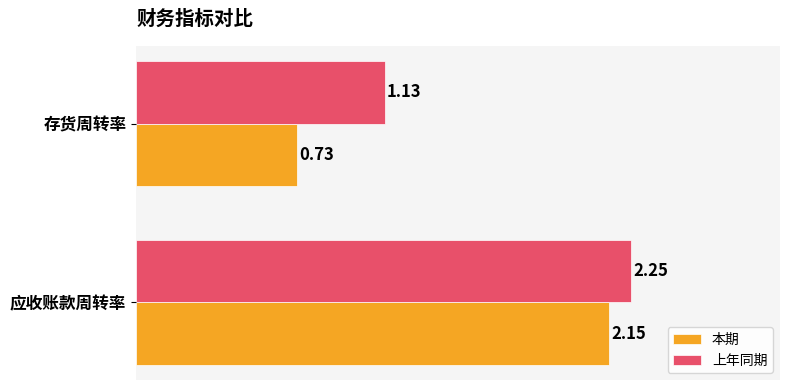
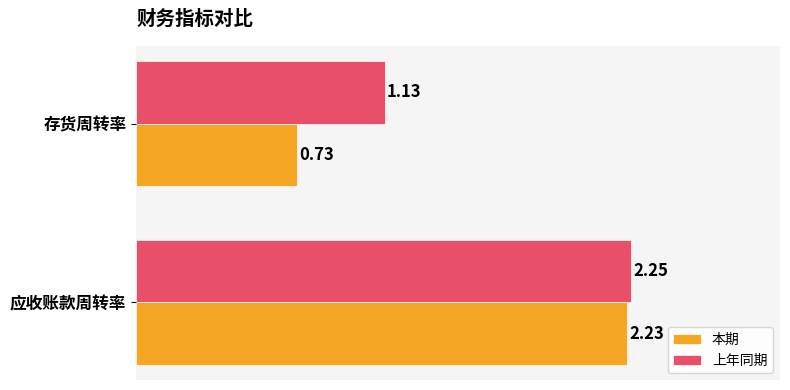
  {
    "本期": {
      "存货周转率": 0.73,
-     "应收账款周转率": 2.15
+     "应收账款周转率": 2.23
    },
    "上年同期": {
      "存货周转率": 1.13,
      "应收账款周转率": 2.25
    }
  }
